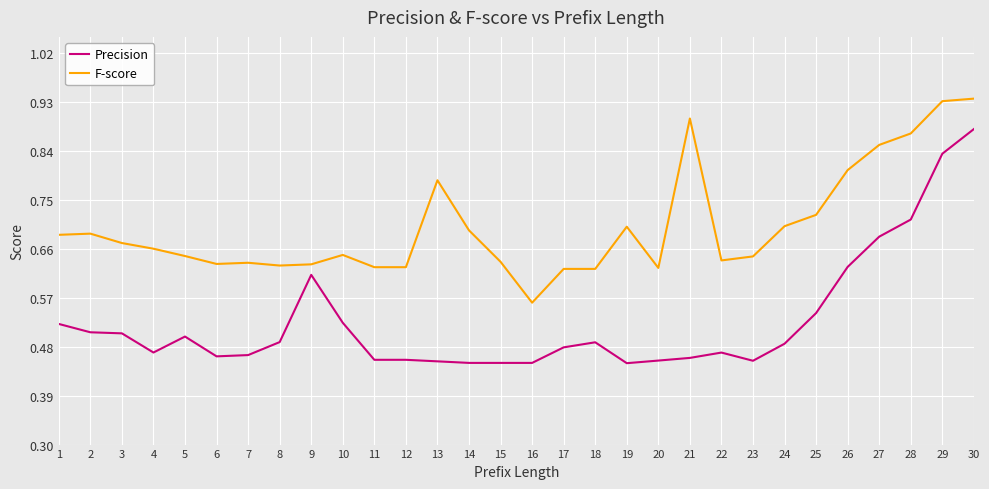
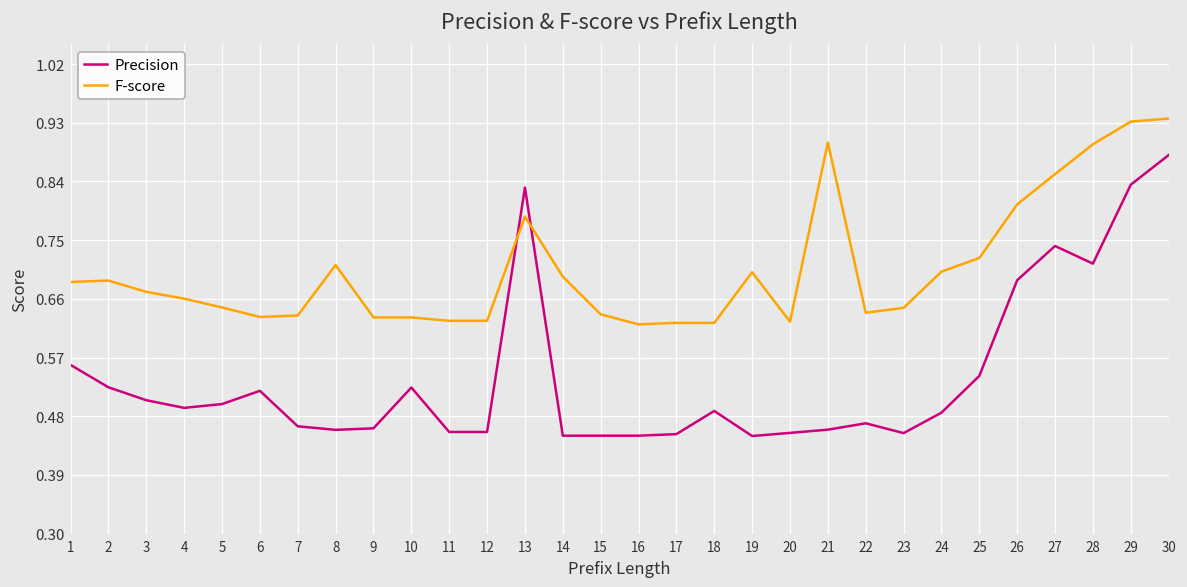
  {
    "Precision": {
-     "1": 0.52,
-     "2": 0.51,
+     "1": 0.56,
+     "2": 0.52,
      "3": 0.50,
-     "4": 0.47,
+     "4": 0.49,
      "5": 0.50,
-     "6": 0.46,
+     "6": 0.52,
      "7": 0.46,
-     "8": 0.49,
-     "9": 0.61,
+     "8": 0.46,
+     "9": 0.46,
      "10": 0.52,
      "11": 0.46,
      "12": 0.46,
-     "13": 0.45,
+     "13": 0.83,
      "14": 0.45,
      "15": 0.45,
      "16": 0.45,
-     "17": 0.48,
+     "17": 0.45,
      "18": 0.49,
      "19": 0.45,
      "20": 0.45,
      "21": 0.46,
      "22": 0.47,
      "23": 0.45,
      "24": 0.49,
      "25": 0.54,
-     "26": 0.63,
-     "27": 0.68,
+     "26": 0.69,
+     "27": 0.74,
      "28": 0.71,
      "29": 0.84,
      "30": 0.88
    },
    "F-score": {
      "1": 0.69,
      "2": 0.69,
      "3": 0.67,
      "4": 0.66,
      "5": 0.65,
      "6": 0.63,
      "7": 0.63,
-     "8": 0.63,
+     "8": 0.71,
      "9": 0.63,
-     "10": 0.65,
+     "10": 0.63,
      "11": 0.63,
      "12": 0.63,
      "13": 0.79,
      "14": 0.69,
      "15": 0.64,
-     "16": 0.56,
+     "16": 0.62,
      "17": 0.62,
      "18": 0.62,
      "19": 0.70,
      "20": 0.63,
      "21": 0.90,
      "22": 0.64,
      "23": 0.65,
      "24": 0.70,
      "25": 0.72,
      "26": 0.80,
      "27": 0.85,
-     "28": 0.87,
+     "28": 0.90,
      "29": 0.93,
      "30": 0.94
    }
  }
